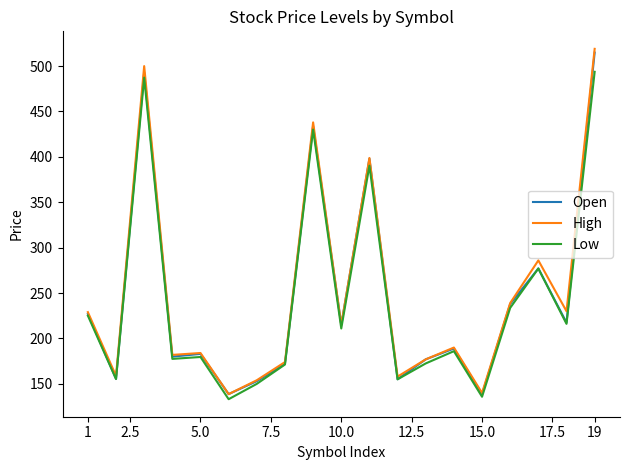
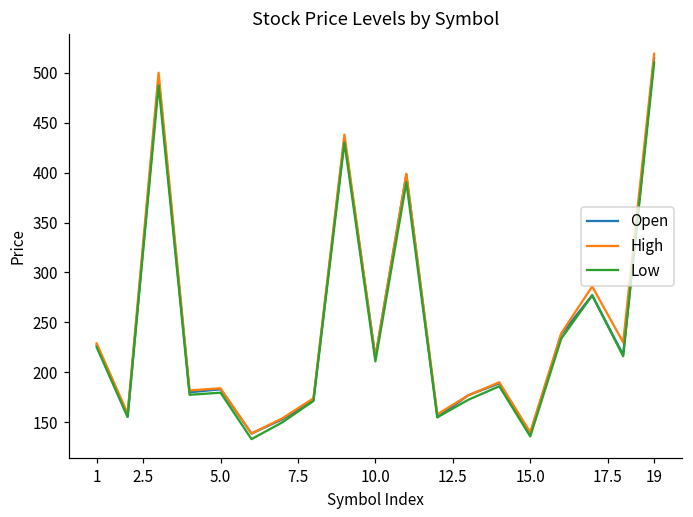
  {
    "Open": {
      "19": 510
    },
    "High": {
      "19": 520
    },
    "Low": {
      "5.0": 180,
      "10.0": 210,
-     "19": 490
+     "19": 510
    }
  }
